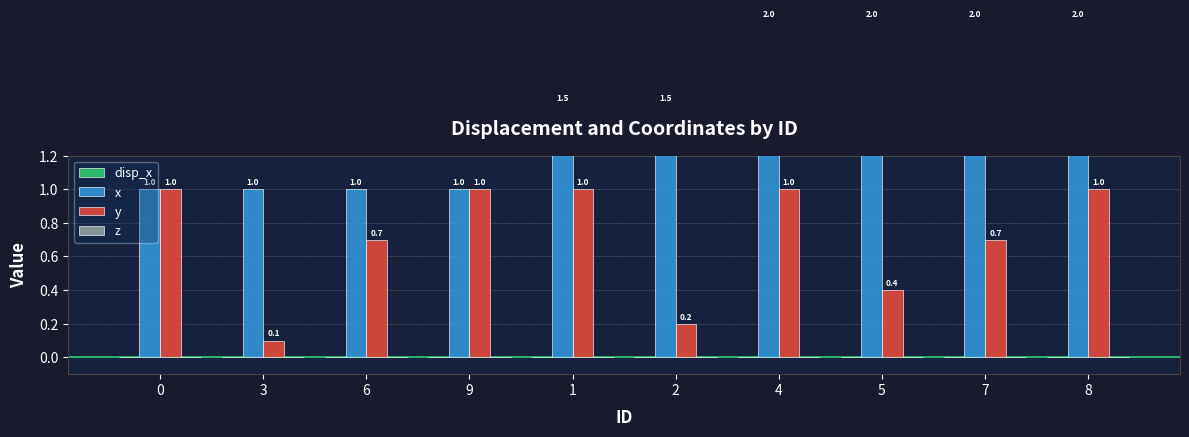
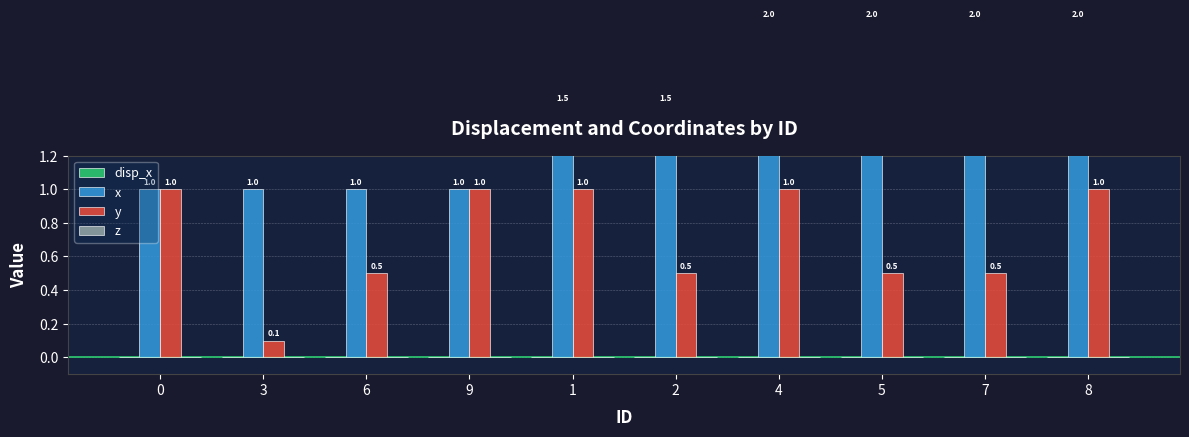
  {
    "x": {
      "3": 1.0,
      "6": 1.0,
      "9": 1.0
    },
    "y": {
      "0": 1.0,
      "3": 0.1,
-     "6": 0.7,
+     "6": 0.5,
      "9": 1.0,
      "1": 1.0,
-     "2": 0.2,
+     "2": 0.5,
      "4": 1.0,
-     "5": 0.4,
-     "7": 0.7,
+     "5": 0.5,
+     "7": 0.5,
      "8": 1.0
    },
    "z": {
      "0": 0.00,
      "3": 0.00,
      "6": 0.00,
      "9": 0.00,
      "1": 0.00,
      "2": 0.00,
      "4": 0.00,
      "5": 0.00,
      "7": 0.00,
      "8": 0.00
    }
  }
